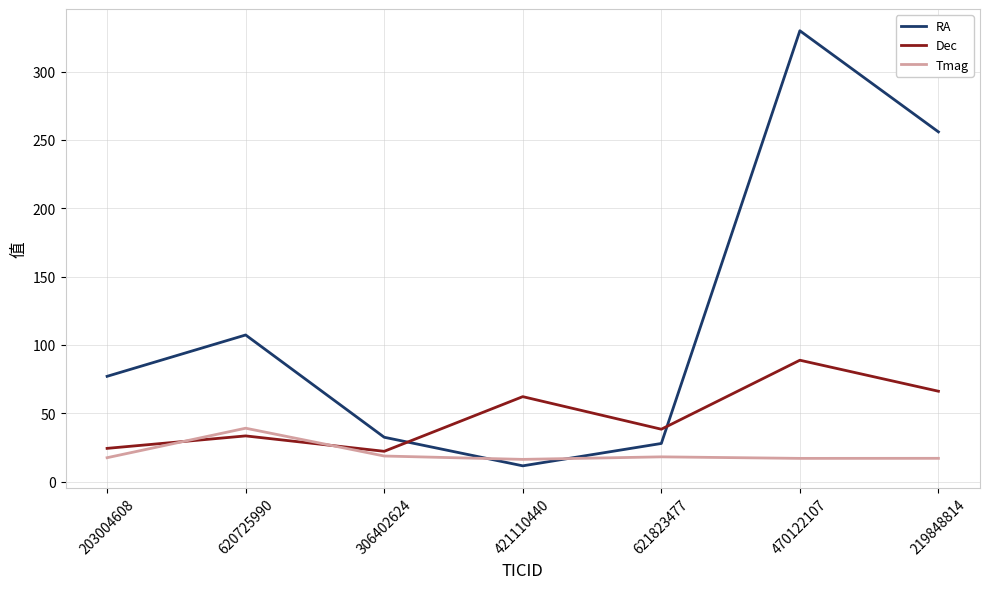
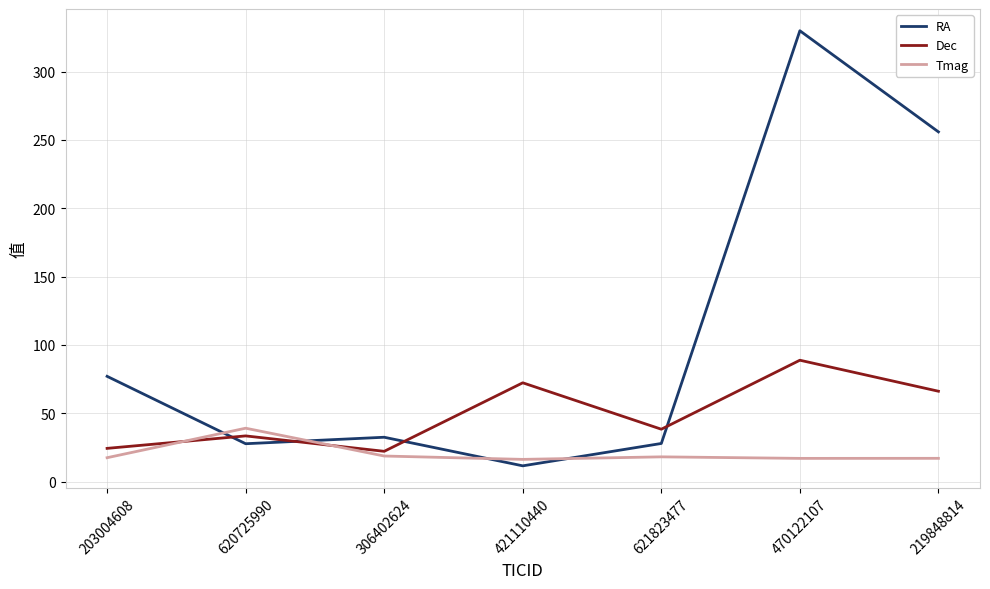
  {
    "RA": {
      "203004608": 77,
-     "620725990": 107,
+     "620725990": 28,
      "306402624": 32,
      "421110440": 12,
      "621823477": 28,
      "470122107": 330,
      "219848814": 256
    },
    "Dec": {
      "203004608": 24,
      "620725990": 33,
      "306402624": 22,
-     "421110440": 62,
+     "421110440": 72,
      "621823477": 38,
      "470122107": 89,
      "219848814": 66
    },
    "Tmag": {
      "203004608": 17,
      "620725990": 39,
      "306402624": 19,
      "421110440": 16,
      "621823477": 18,
      "470122107": 17,
      "219848814": 17
    }
  }
